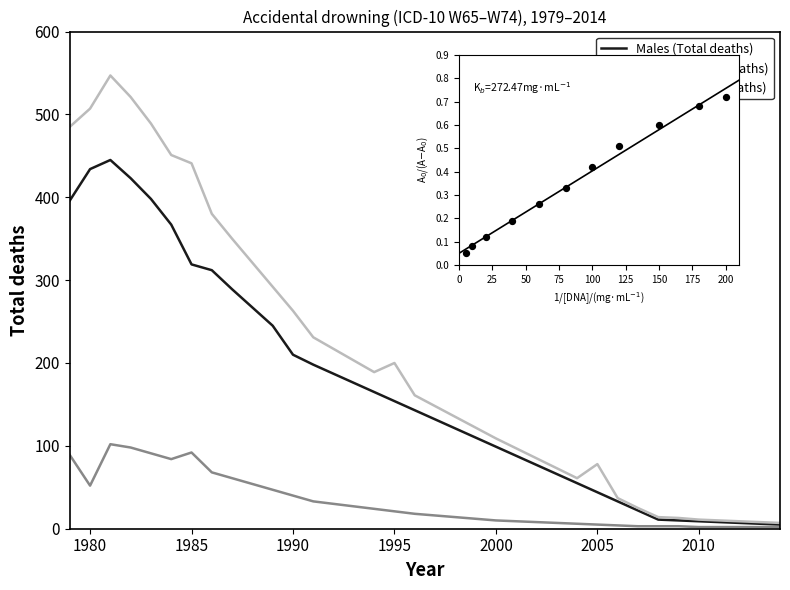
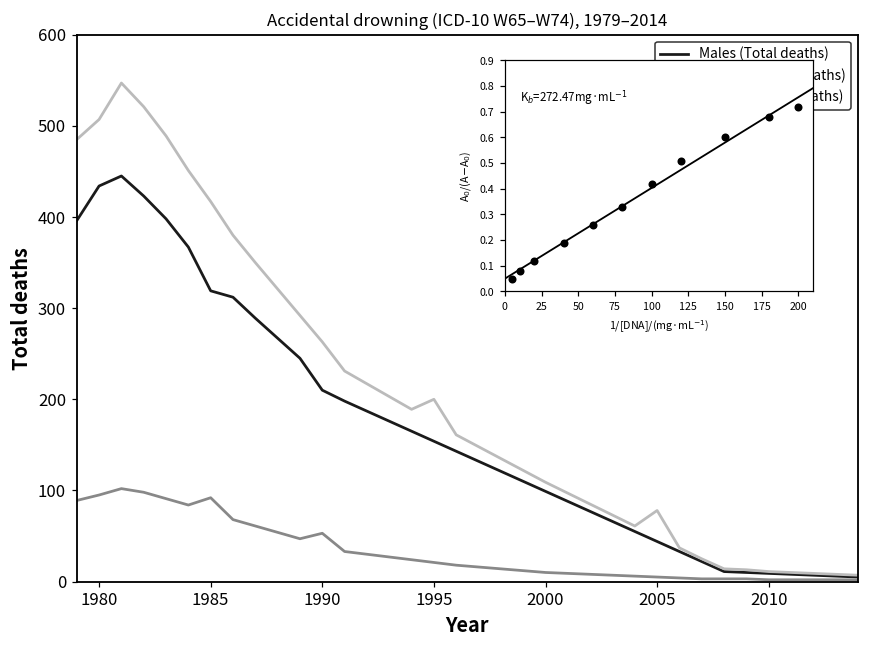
  {
    "Accidental drowning (ICD-10 W65–W74), 1979–2014": {
      "Males (Total deaths)": {
        "1980": 430,
        "1985": 320,
        "1990": 210,
        "1995": 150,
        "2000": 100,
        "2005": 40
      },
      "Females (Total deaths)": {
-       "1980": 50,
+       "1980": 100,
        "1985": 90,
-       "1990": 40,
+       "1990": 50,
        "1995": 20,
        "2000": 10,
        "2005": 10,
        "2010": 0
      },
      "Persons (Total deaths)": {
        "1980": 510,
-       "1985": 440,
+       "1985": 420,
        "1990": 260,
        "1995": 200,
        "2000": 110,
        "2005": 80
      }
    }
  }
